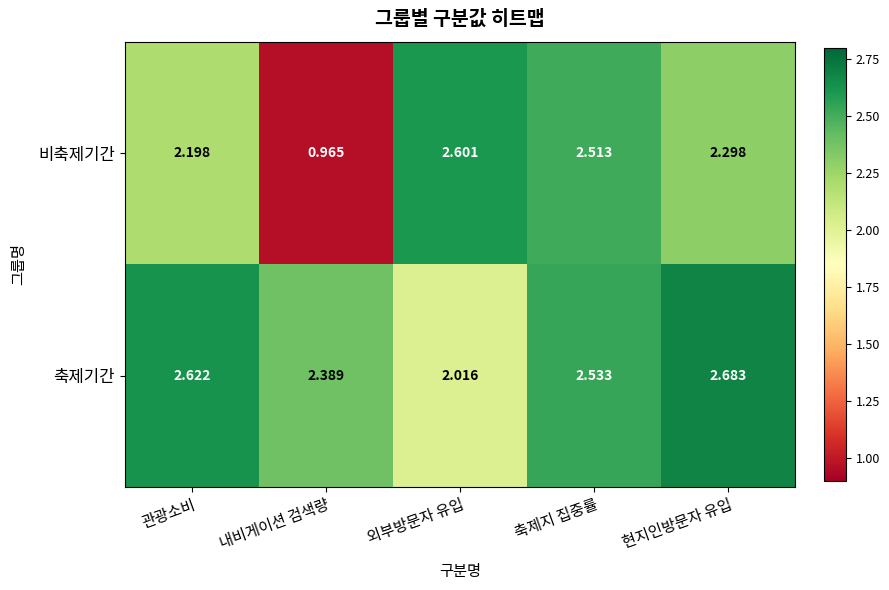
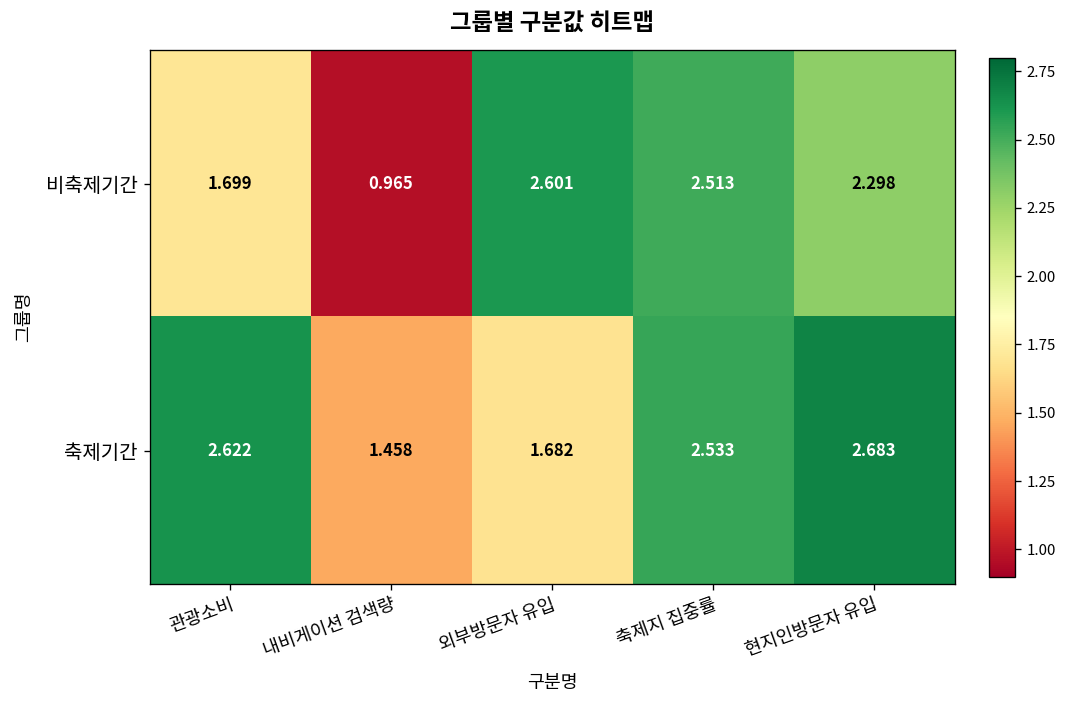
  {
    "비축제기간": {
-     "관광소비": 2.198,
+     "관광소비": 1.699,
      "내비게이션 검색량": 0.965,
      "외부방문자 유입": 2.601,
      "축제지 집중률": 2.513,
      "현지인방문자 유입": 2.298
    },
    "축제기간": {
      "관광소비": 2.622,
-     "내비게이션 검색량": 2.389,
-     "외부방문자 유입": 2.016,
+     "내비게이션 검색량": 1.458,
+     "외부방문자 유입": 1.682,
      "축제지 집중률": 2.533,
      "현지인방문자 유입": 2.683
    }
  }
